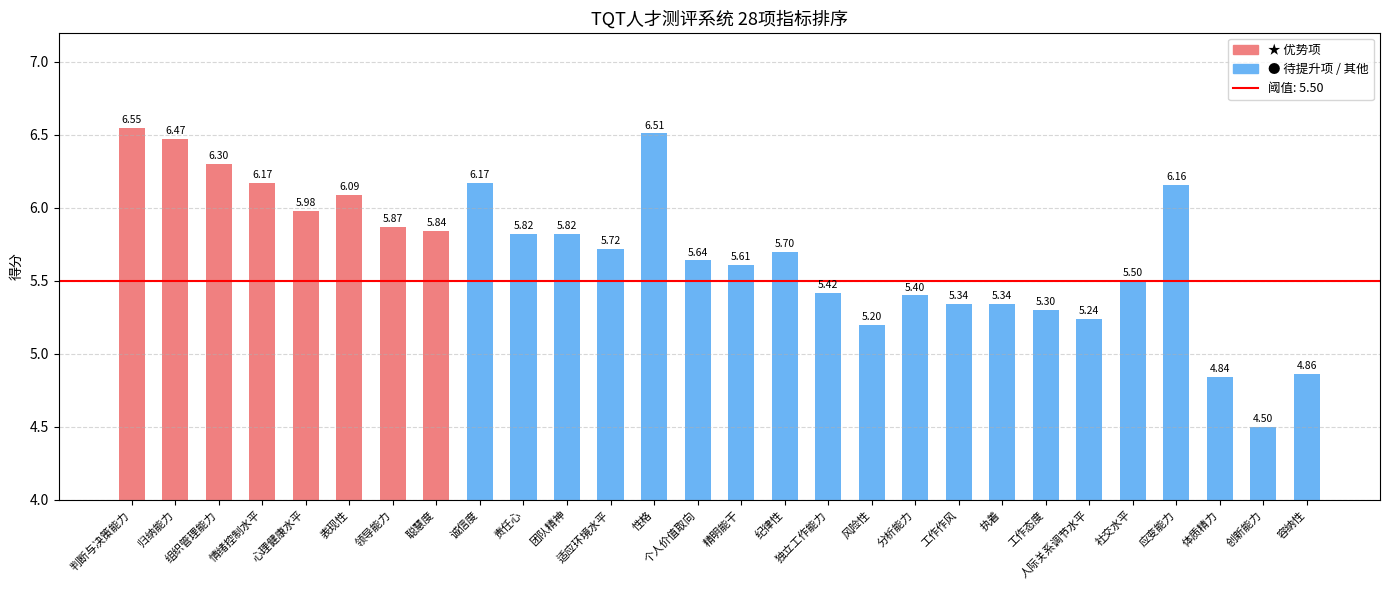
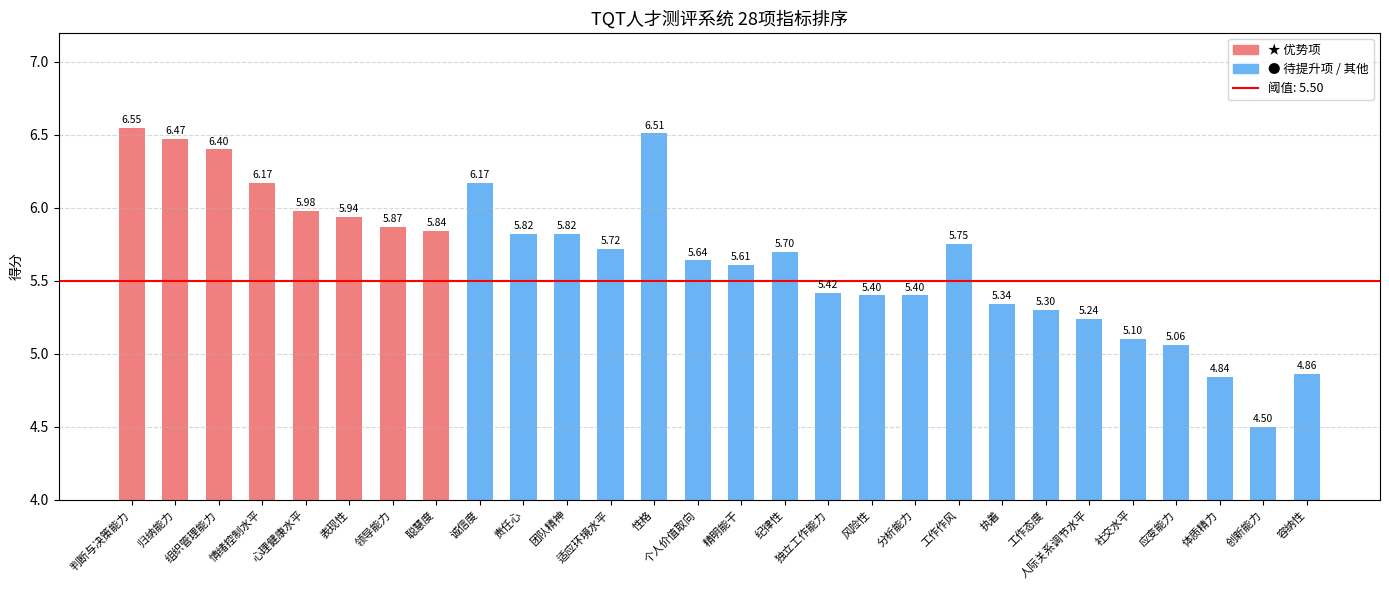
  {
    "判断与决策能力": 6.55,
    "归纳能力": 6.47,
-   "组织管理能力": 6.30,
+   "组织管理能力": 6.40,
    "情绪控制水平": 6.17,
    "心理健康水平": 5.98,
-   "表现性": 6.09,
+   "表现性": 5.94,
    "领导能力": 5.87,
    "聪慧度": 5.84,
    "诚信度": 6.17,
    "责任心": 5.82,
    "团队精神": 5.82,
    "适应环境水平": 5.72,
    "性格": 6.51,
    "个人价值取向": 5.64,
    "精明能干": 5.61,
    "纪律性": 5.70,
    "独立工作能力": 5.42,
-   "风险性": 5.20,
+   "风险性": 5.40,
    "分析能力": 5.40,
-   "工作作风": 5.34,
+   "工作作风": 5.75,
    "执着": 5.34,
    "工作态度": 5.30,
    "人际关系调节水平": 5.24,
-   "社交水平": 5.50,
-   "应变能力": 6.16,
+   "社交水平": 5.10,
+   "应变能力": 5.06,
    "体质精力": 4.84,
    "创新能力": 4.50,
    "容纳性": 4.86
  }
